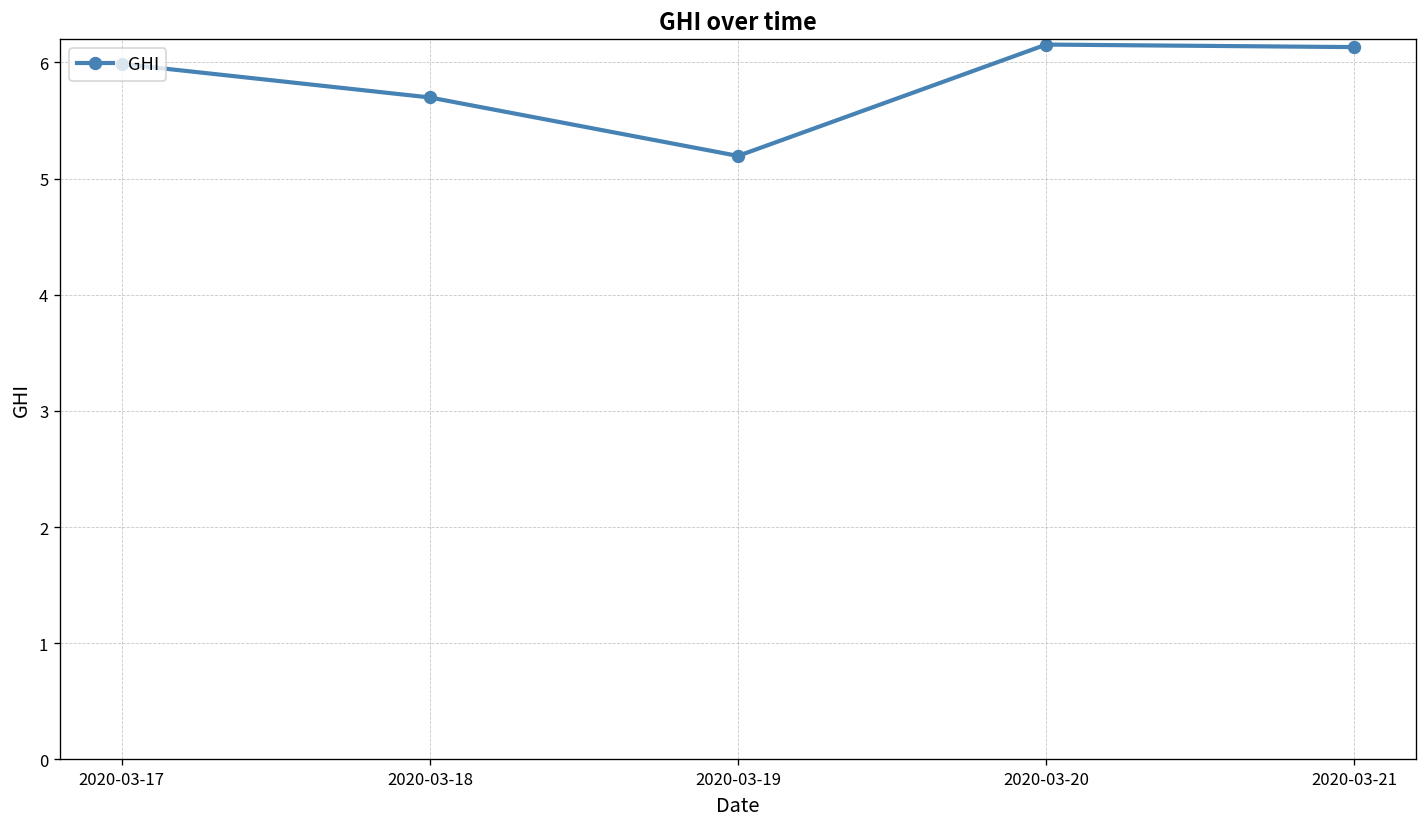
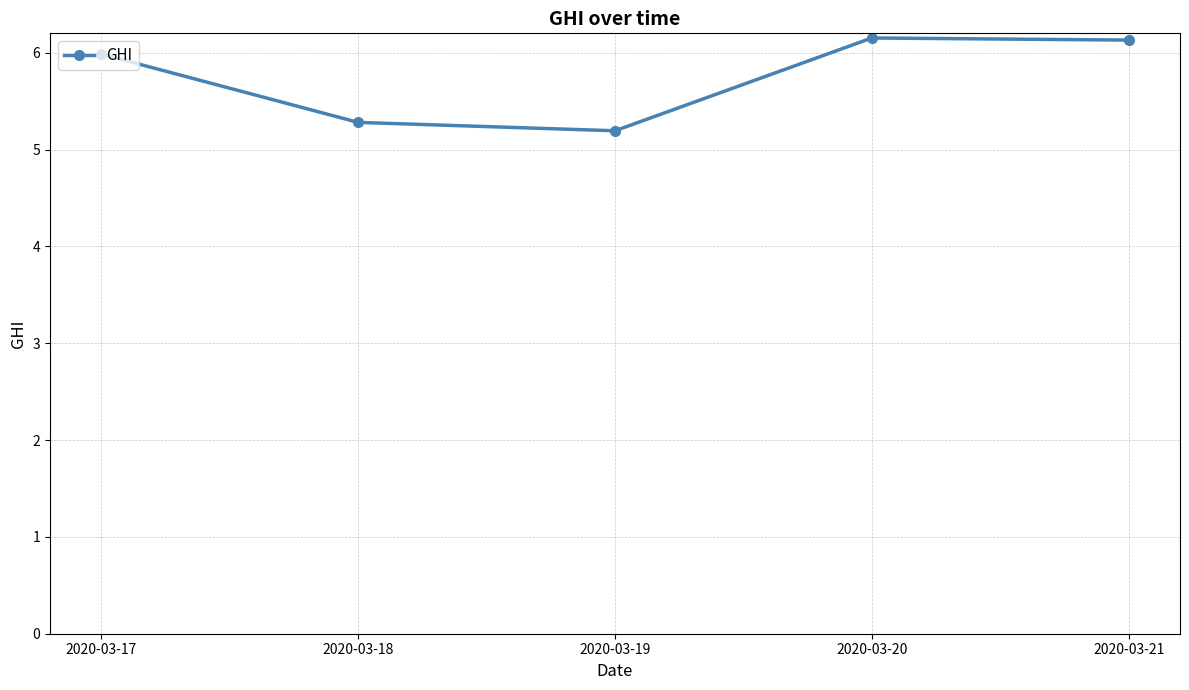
  {
-   "2020-03-18": 5.7,
+   "2020-03-18": 5.3,
    "2020-03-19": 5.2,
    "2020-03-20": 6.2,
    "2020-03-21": 6.1
  }
